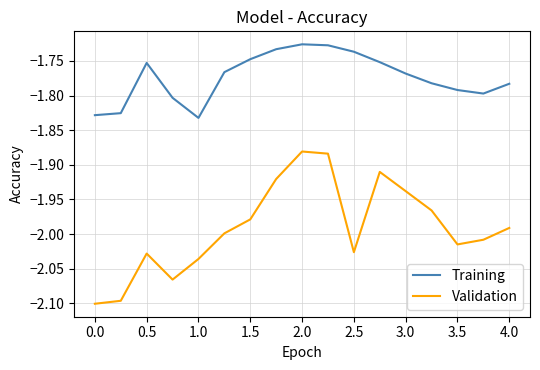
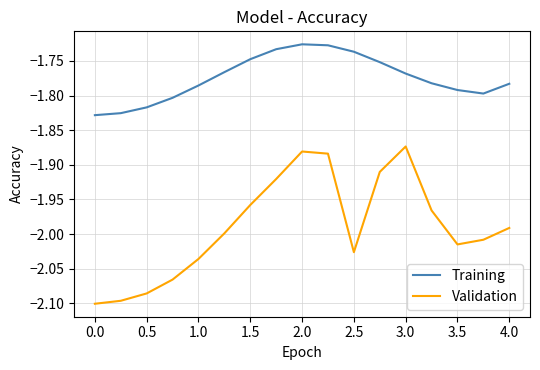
  {
    "Training": {
      "0.0": -1.83,
-     "0.5": -1.75,
-     "1.0": -1.83,
+     "0.5": -1.82,
+     "1.0": -1.79,
      "1.5": -1.75,
      "2.0": -1.73,
      "2.5": -1.74,
      "3.0": -1.77,
      "3.5": -1.79,
      "4.0": -1.78
    },
    "Validation": {
      "0.0": -2.10,
-     "0.5": -2.03,
+     "0.5": -2.09,
      "1.0": -2.04,
-     "1.5": -1.98,
+     "1.5": -1.96,
      "2.0": -1.88,
      "2.5": -2.03,
-     "3.0": -1.94,
+     "3.0": -1.87,
      "3.5": -2.02,
      "4.0": -1.99
    }
  }
